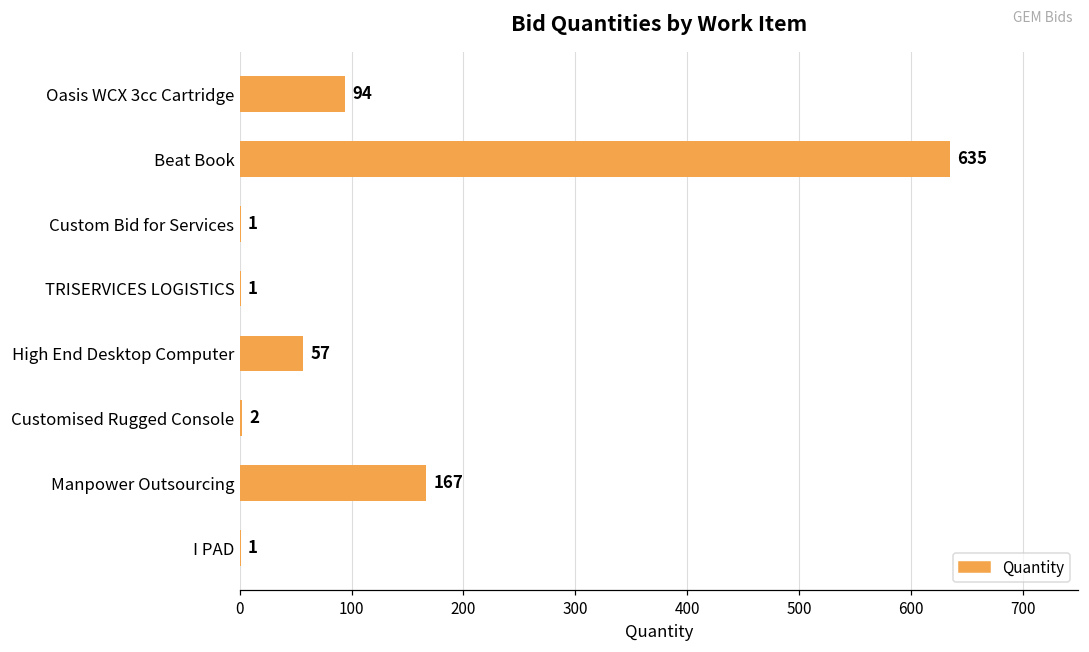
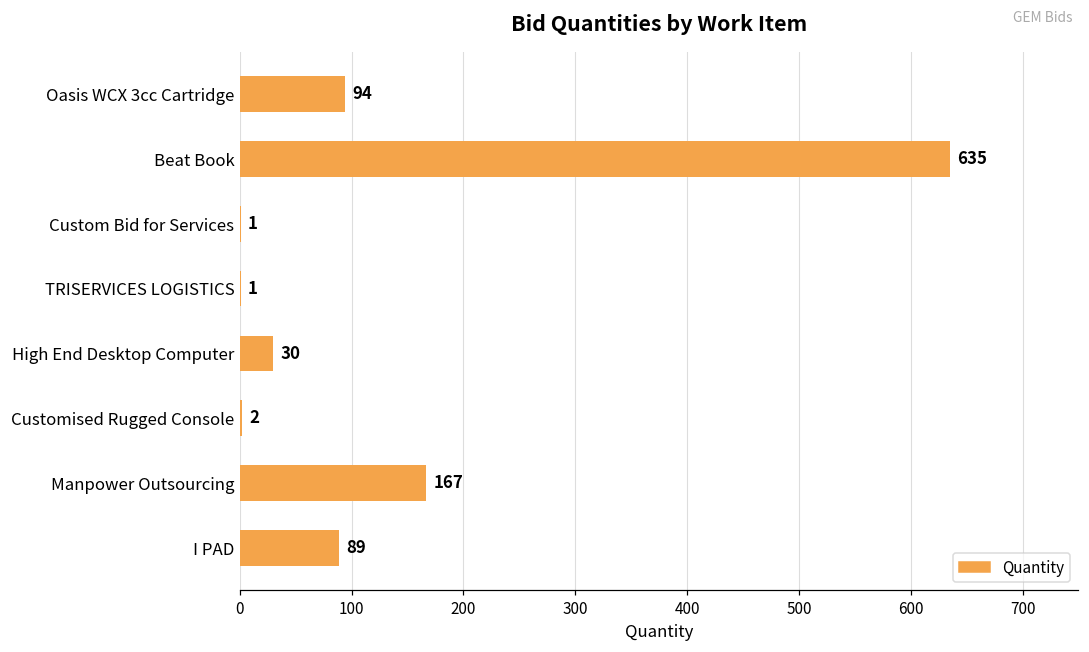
  {
    "Oasis WCX 3cc Cartridge": 94,
    "Beat Book": 635,
    "Custom Bid for Services": 1,
    "TRISERVICES LOGISTICS": 1,
-   "High End Desktop Computer": 57,
+   "High End Desktop Computer": 30,
    "Customised Rugged Console": 2,
    "Manpower Outsourcing": 167,
-   "I PAD": 1
+   "I PAD": 89
  }
